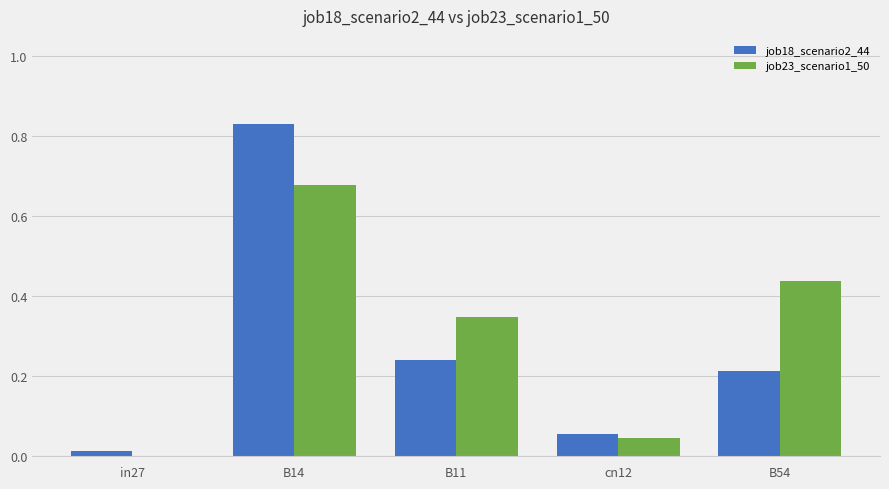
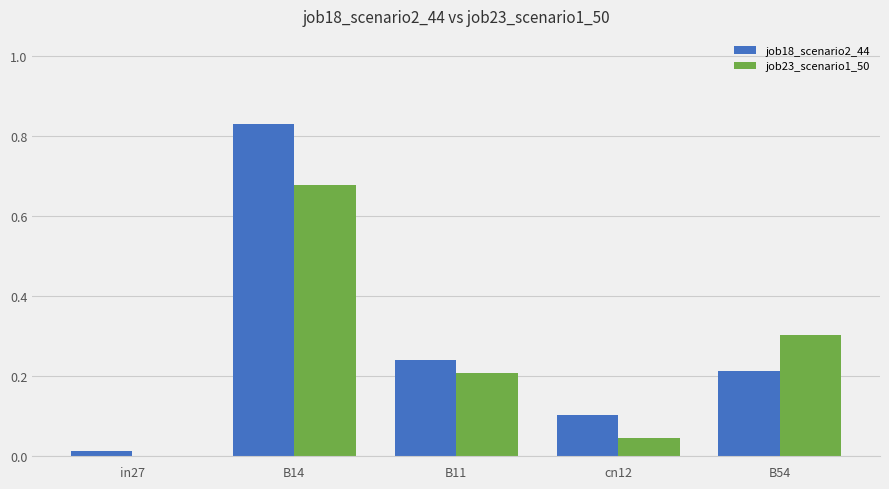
  {
    "job18_scenario2_44": {
      "in27": 0.01,
      "B14": 0.83,
      "B11": 0.24,
-     "cn12": 0.05,
+     "cn12": 0.10,
      "B54": 0.21
    },
    "job23_scenario1_50": {
      "in27": 0.00,
      "B14": 0.68,
-     "B11": 0.35,
+     "B11": 0.21,
      "cn12": 0.04,
-     "B54": 0.44
+     "B54": 0.30
    }
  }
